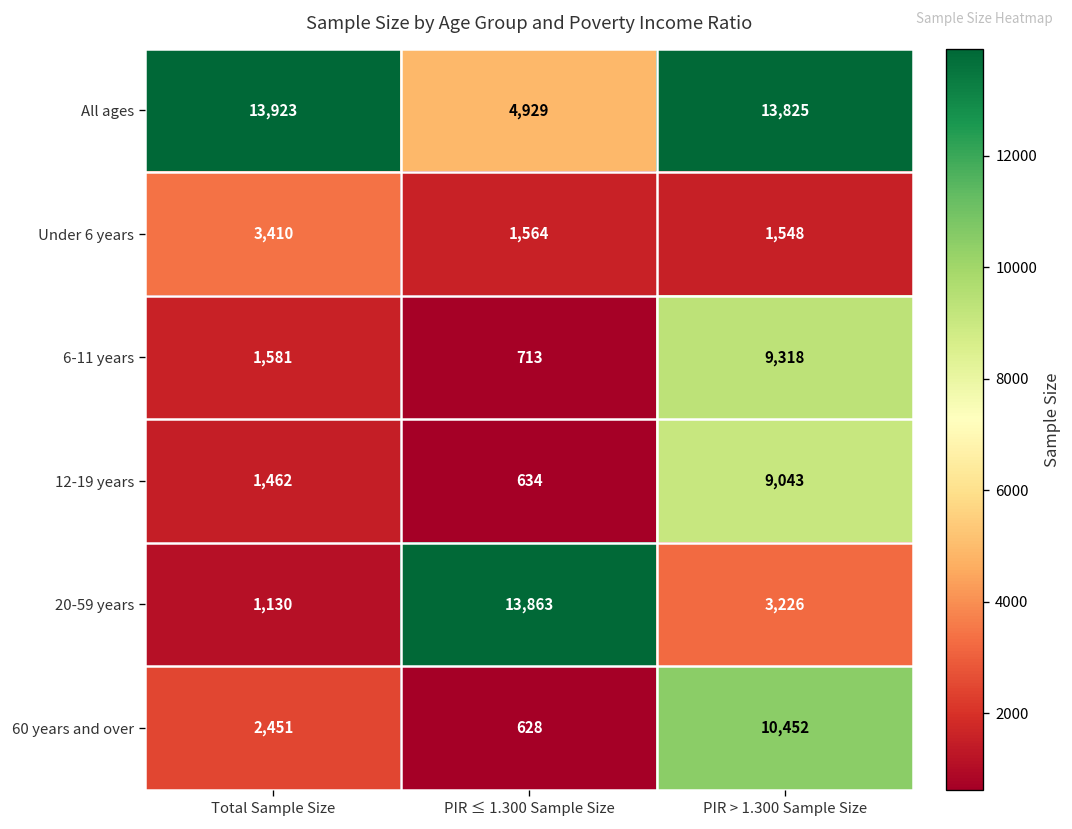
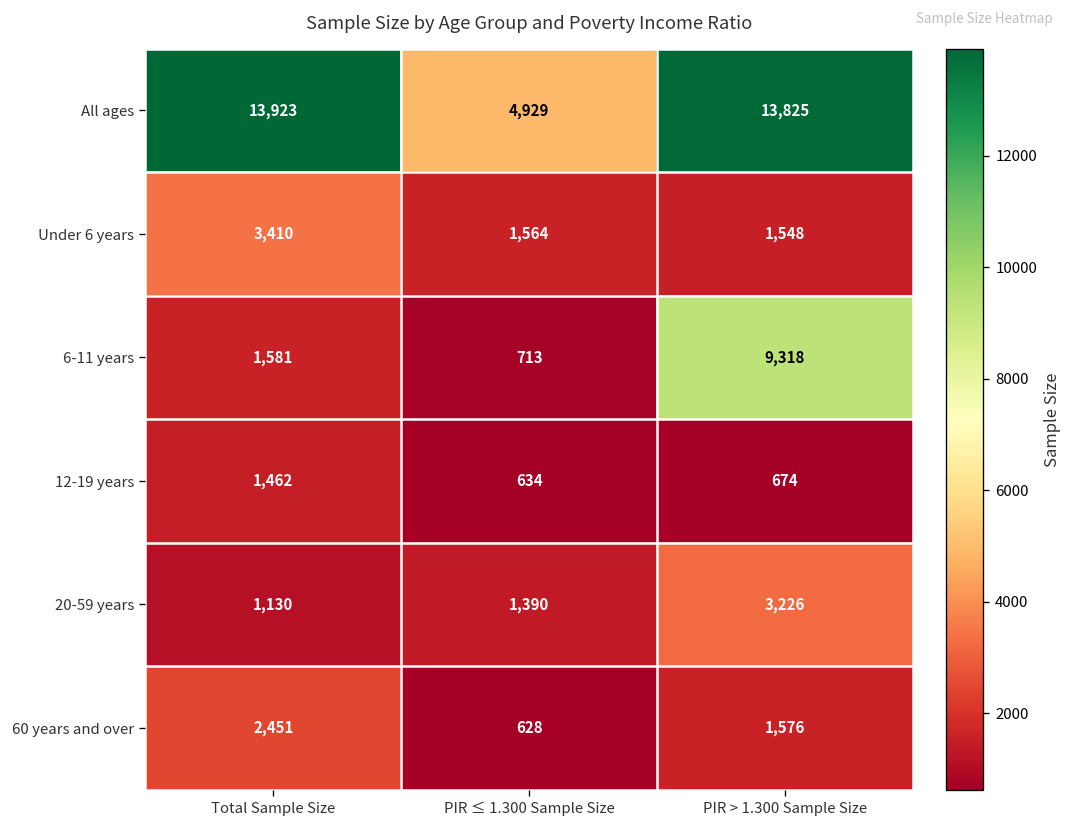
  {
    "All ages": {
      "Total Sample Size": "13,923",
      "PIR ≤ 1.300 Sample Size": "4,929",
      "PIR > 1.300 Sample Size": "13,825"
    },
    "Under 6 years": {
      "Total Sample Size": "3,410",
      "PIR ≤ 1.300 Sample Size": "1,564",
      "PIR > 1.300 Sample Size": "1,548"
    },
    "6-11 years": {
      "Total Sample Size": "1,581",
      "PIR ≤ 1.300 Sample Size": "713",
      "PIR > 1.300 Sample Size": "9,318"
    },
    "12-19 years": {
      "Total Sample Size": "1,462",
      "PIR ≤ 1.300 Sample Size": "634",
-     "PIR > 1.300 Sample Size": "9,043"
+     "PIR > 1.300 Sample Size": "674"
    },
    "20-59 years": {
      "Total Sample Size": "1,130",
-     "PIR ≤ 1.300 Sample Size": "13,863",
+     "PIR ≤ 1.300 Sample Size": "1,390",
      "PIR > 1.300 Sample Size": "3,226"
    },
    "60 years and over": {
      "Total Sample Size": "2,451",
      "PIR ≤ 1.300 Sample Size": "628",
-     "PIR > 1.300 Sample Size": "10,452"
+     "PIR > 1.300 Sample Size": "1,576"
    }
  }
